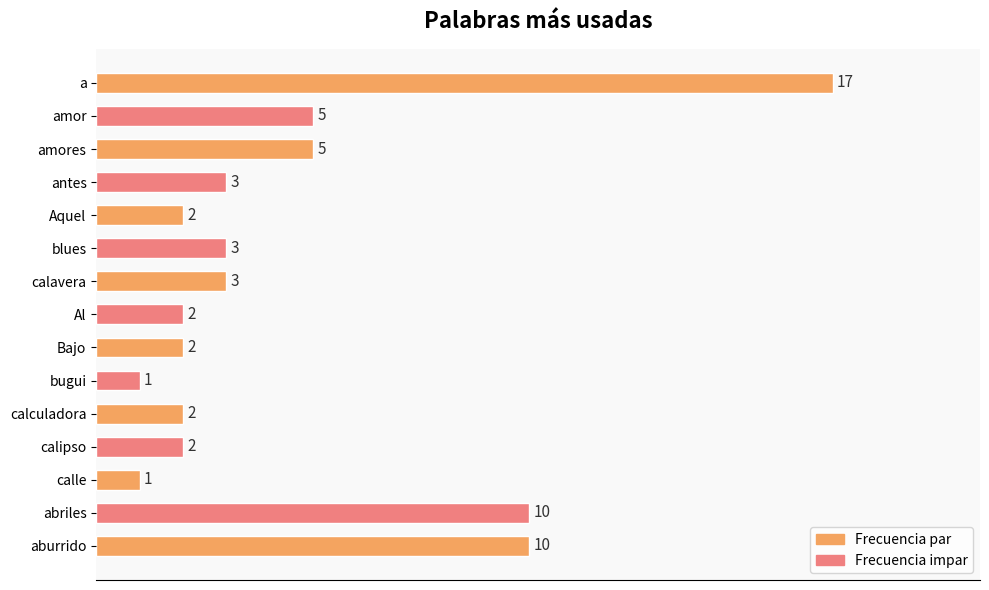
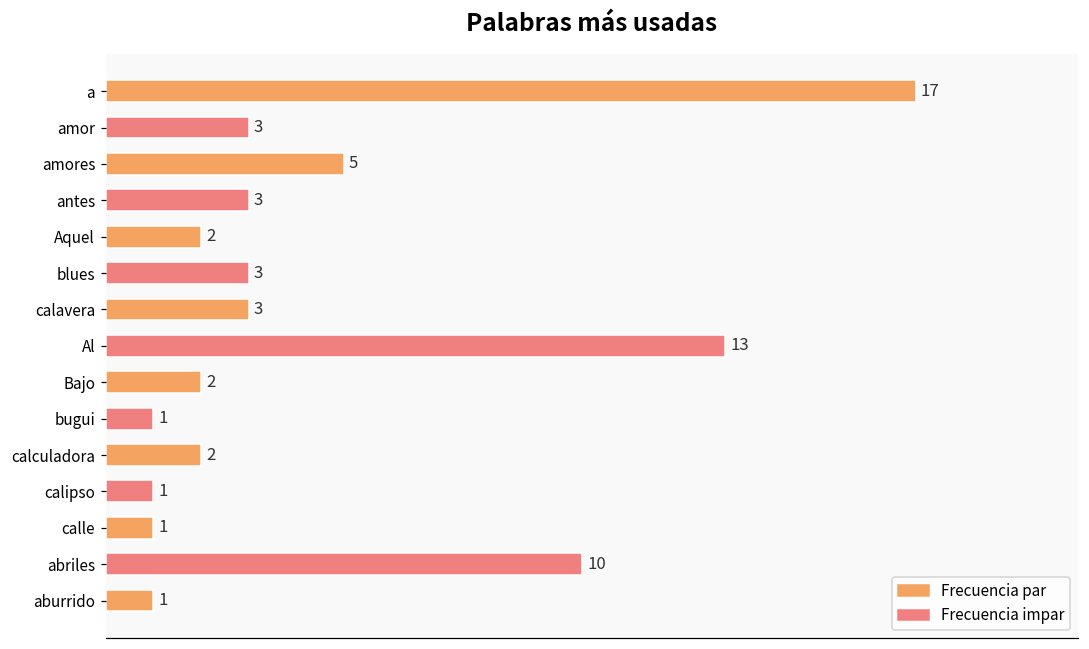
  {
    "a": 17,
-   "amor": 5,
+   "amor": 3,
    "amores": 5,
    "antes": 3,
    "Aquel": 2,
    "blues": 3,
    "calavera": 3,
-   "Al": 2,
+   "Al": 13,
    "Bajo": 2,
    "bugui": 1,
    "calculadora": 2,
-   "calipso": 2,
+   "calipso": 1,
    "calle": 1,
    "abriles": 10,
-   "aburrido": 10
+   "aburrido": 1
  }
